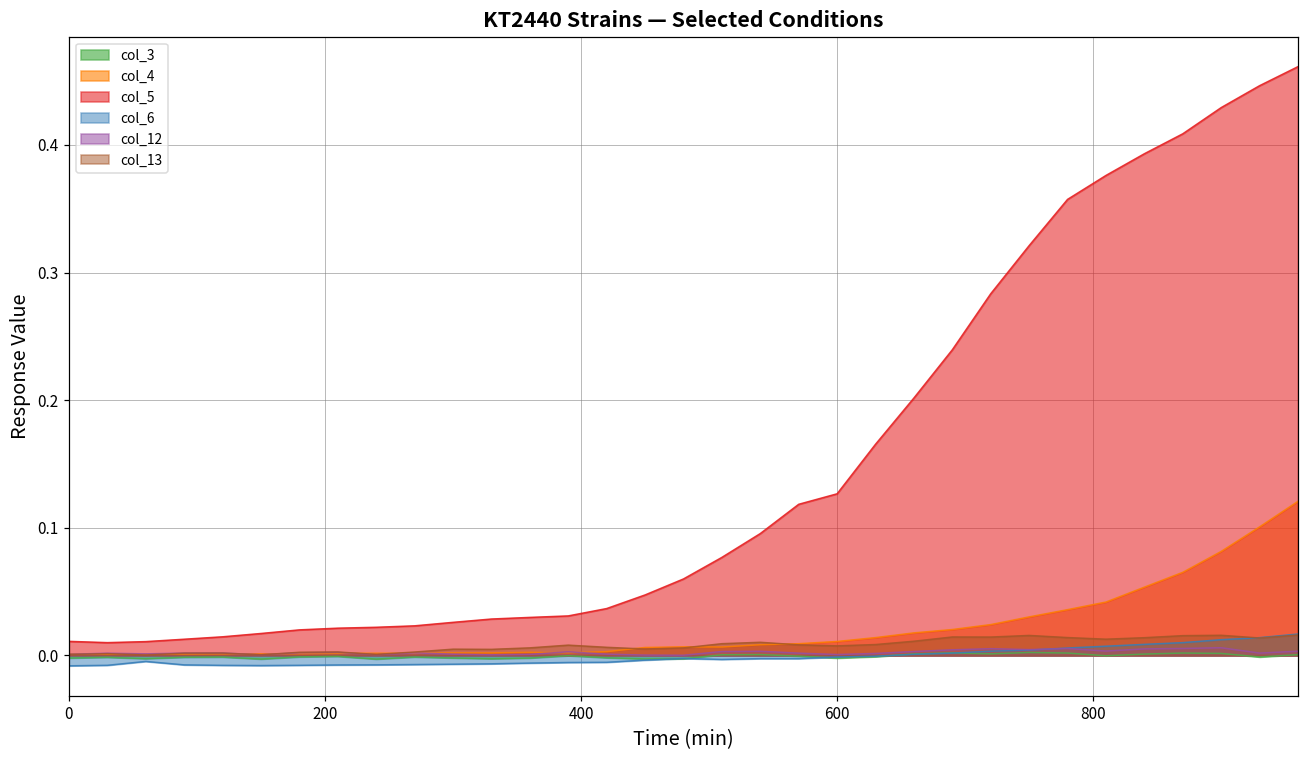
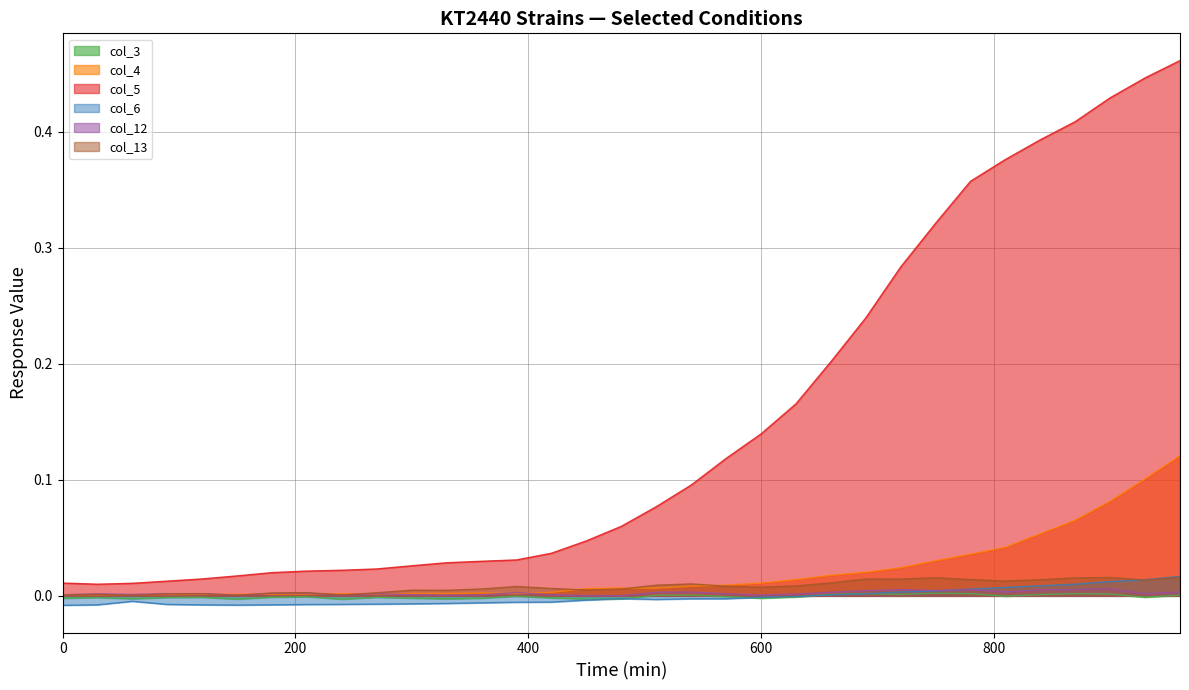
  {
    "col_4": {
      "600": 0.011
    },
    "col_5": {
      "0": 0.011,
-     "600": 0.127
+     "600": 0.140
    },
    "col_13": {
      "600": 0.007
    }
  }
